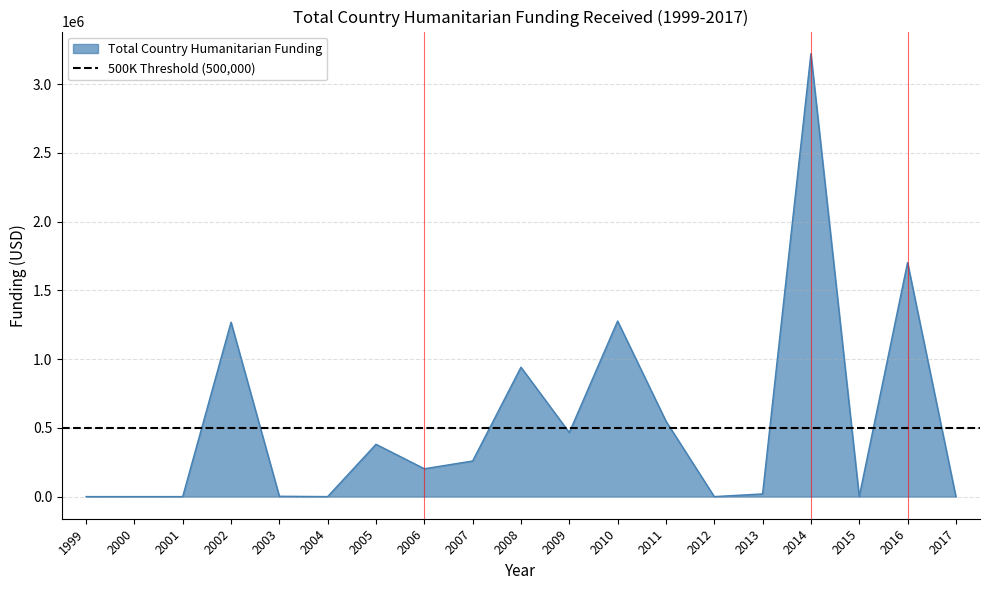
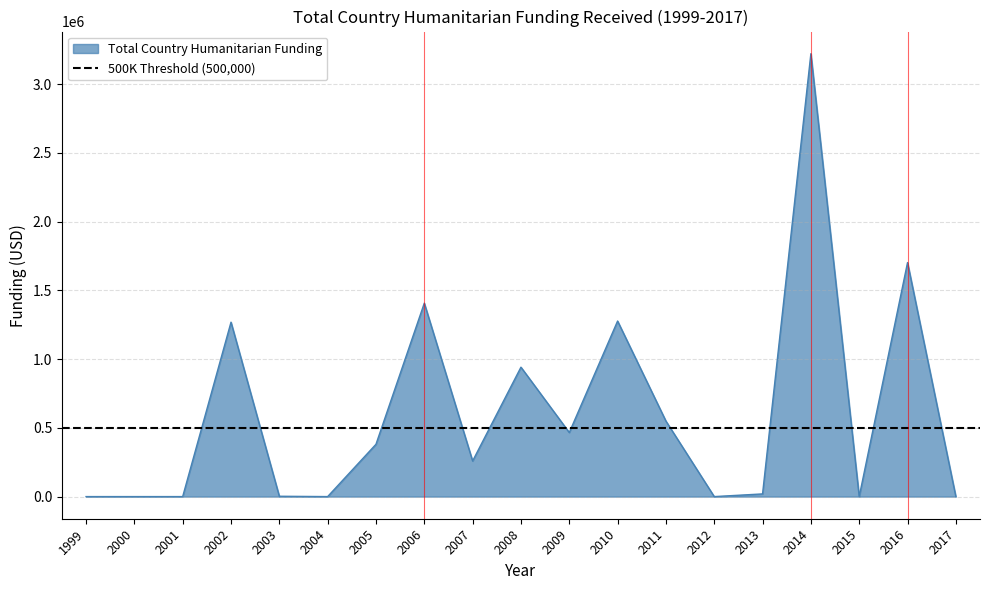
  {
    "1999": 0,
    "2000": 0,
    "2001": 0,
    "2002": 1270000,
    "2003": 0,
    "2004": 0,
    "2005": 380000,
-   "2006": 200000,
+   "2006": 1410000,
    "2007": 260000,
    "2008": 940000,
    "2009": 470000,
    "2010": 1280000,
    "2011": 550000,
    "2012": 0,
    "2013": 20000,
    "2014": 3220000,
    "2015": 0,
    "2016": 1700000,
    "2017": 0
  }
